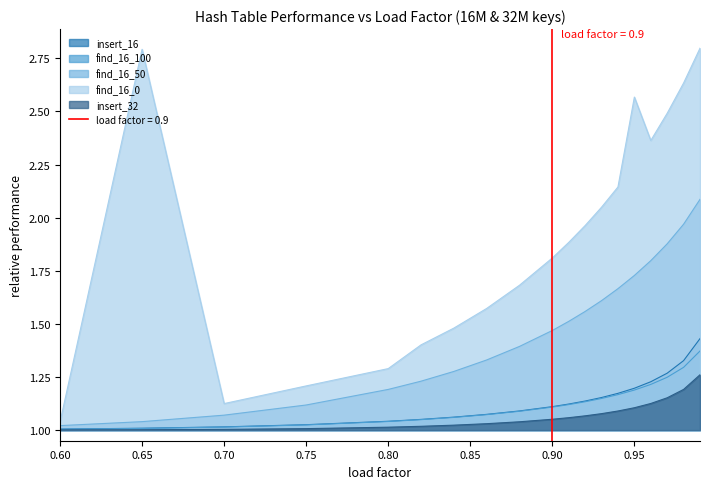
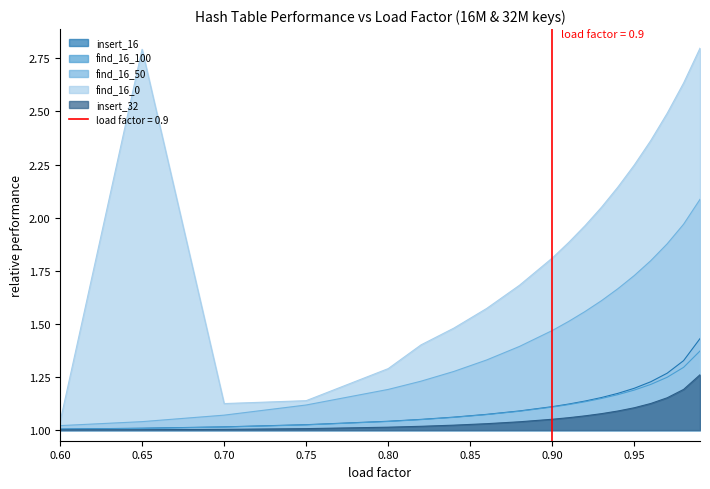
  {
    "find_16_0": {
      "0.60": 1.04,
      "0.65": 2.79,
      "0.70": 1.12,
-     "0.75": 1.21,
+     "0.75": 1.14,
      "0.80": 1.29,
      "0.90": 1.81,
-     "0.95": 2.57
+     "0.95": 2.25
    }
  }
